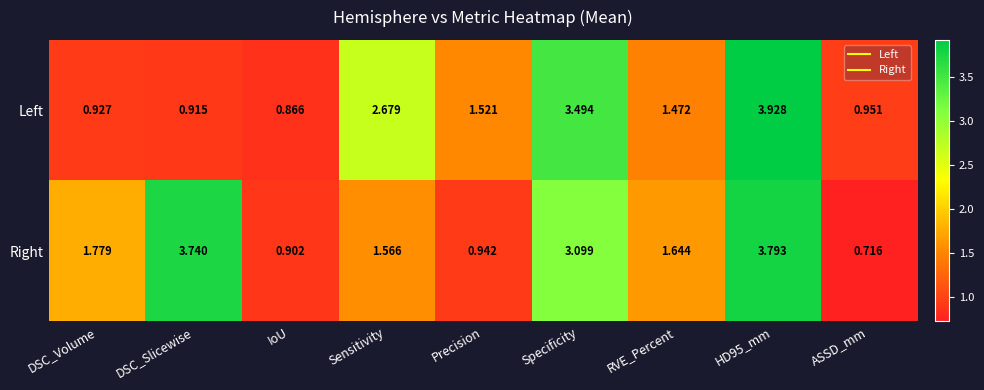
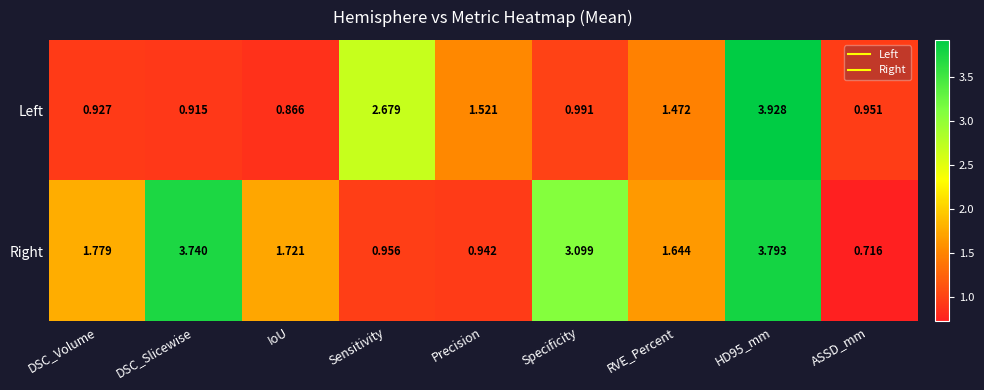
  {
    "Left": {
      "DSC_Volume": 0.927,
      "DSC_Slicewise": 0.915,
      "IoU": 0.866,
      "Sensitivity": 2.679,
      "Precision": 1.521,
-     "Specificity": 3.494,
+     "Specificity": 0.991,
      "RVE_Percent": 1.472,
      "HD95_mm": 3.928,
      "ASSD_mm": 0.951
    },
    "Right": {
      "DSC_Volume": 1.779,
      "DSC_Slicewise": 3.740,
-     "IoU": 0.902,
-     "Sensitivity": 1.566,
+     "IoU": 1.721,
+     "Sensitivity": 0.956,
      "Precision": 0.942,
      "Specificity": 3.099,
      "RVE_Percent": 1.644,
      "HD95_mm": 3.793,
      "ASSD_mm": 0.716
    }
  }
